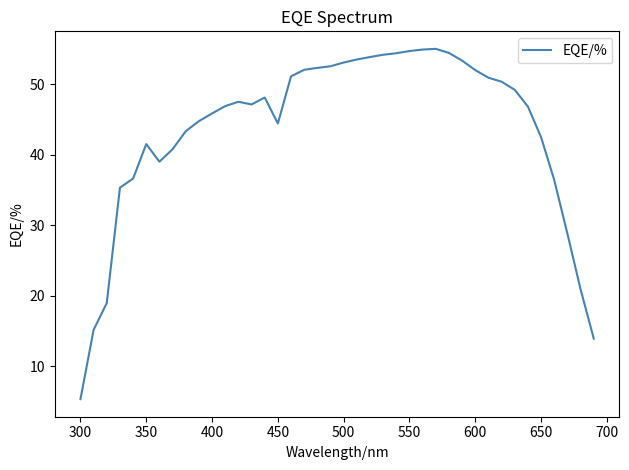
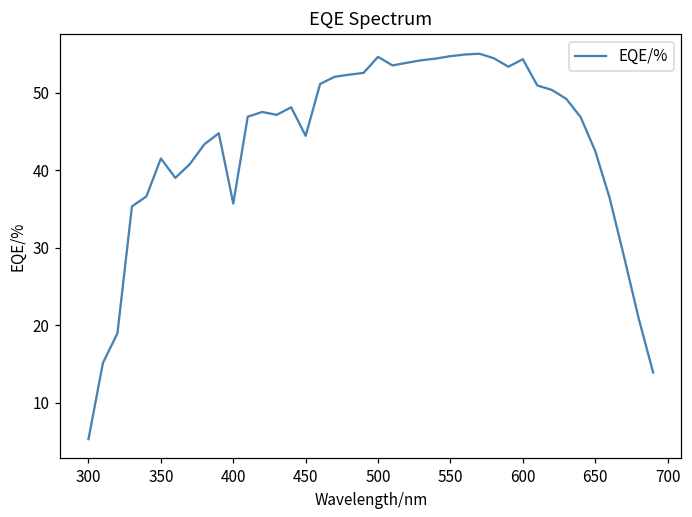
  {
    "300": 5,
    "350": 42,
-   "400": 46,
+   "400": 36,
    "450": 44,
-   "500": 53,
+   "500": 55,
    "550": 55,
-   "600": 52,
+   "600": 54,
    "650": 42
  }
